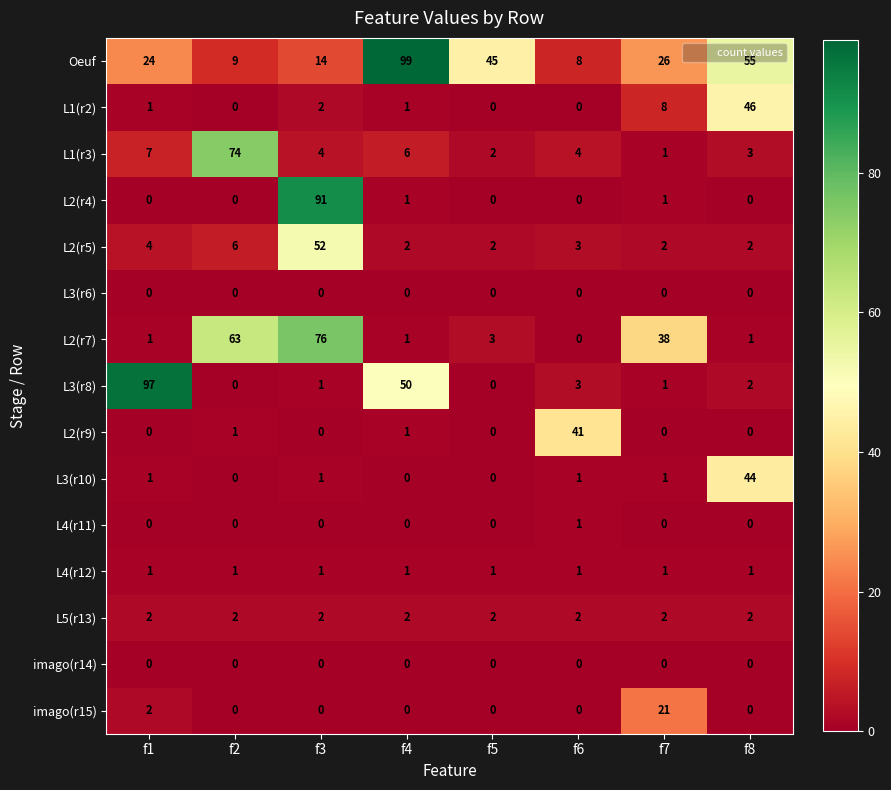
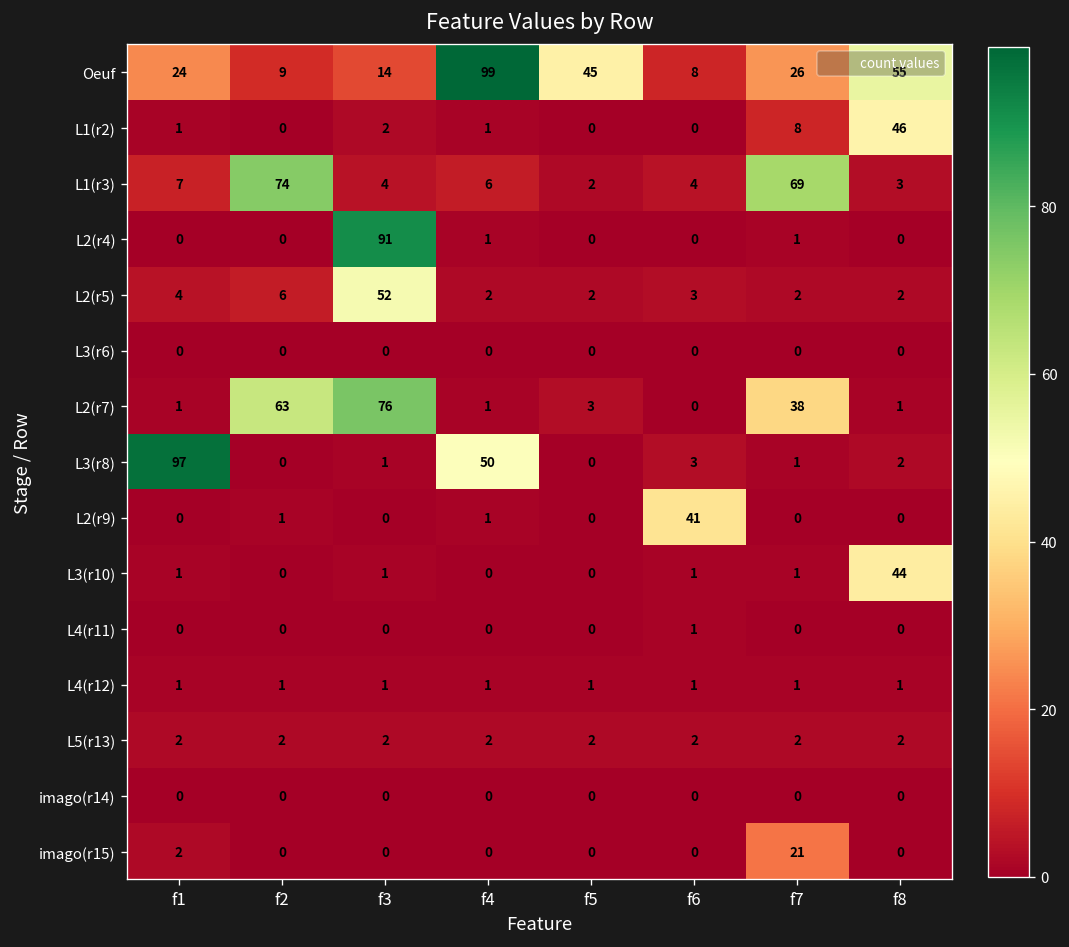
  {
    "Oeuf": {
      "f1": 24,
      "f2": 9,
      "f3": 14,
      "f4": 99,
      "f5": 45,
      "f6": 8,
      "f7": 26
    },
    "L1(r2)": {
      "f1": 1,
      "f2": 0,
      "f3": 2,
      "f4": 1,
      "f5": 0,
      "f6": 0,
      "f7": 8,
      "f8": 46
    },
    "L1(r3)": {
      "f1": 7,
      "f2": 74,
      "f3": 4,
      "f4": 6,
      "f5": 2,
      "f6": 4,
-     "f7": 1,
+     "f7": 69,
      "f8": 3
    },
    "L2(r4)": {
      "f1": 0,
      "f2": 0,
      "f3": 91,
      "f4": 1,
      "f5": 0,
      "f6": 0,
      "f7": 1,
      "f8": 0
    },
    "L2(r5)": {
      "f1": 4,
      "f2": 6,
      "f3": 52,
      "f4": 2,
      "f5": 2,
      "f6": 3,
      "f7": 2,
      "f8": 2
    },
    "L3(r6)": {
      "f1": 0,
      "f2": 0,
      "f3": 0,
      "f4": 0,
      "f5": 0,
      "f6": 0,
      "f7": 0,
      "f8": 0
    },
    "L2(r7)": {
      "f1": 1,
      "f2": 63,
      "f3": 76,
      "f4": 1,
      "f5": 3,
      "f6": 0,
      "f7": 38,
      "f8": 1
    },
    "L3(r8)": {
      "f1": 97,
      "f2": 0,
      "f3": 1,
      "f4": 50,
      "f5": 0,
      "f6": 3,
      "f7": 1,
      "f8": 2
    },
    "L2(r9)": {
      "f1": 0,
      "f2": 1,
      "f3": 0,
      "f4": 1,
      "f5": 0,
      "f6": 41,
      "f7": 0,
      "f8": 0
    },
    "L3(r10)": {
      "f1": 1,
      "f2": 0,
      "f3": 1,
      "f4": 0,
      "f5": 0,
      "f6": 1,
      "f7": 1,
      "f8": 44
    },
    "L4(r11)": {
      "f1": 0,
      "f2": 0,
      "f3": 0,
      "f4": 0,
      "f5": 0,
      "f6": 1,
      "f7": 0,
      "f8": 0
    },
    "L4(r12)": {
      "f1": 1,
      "f2": 1,
      "f3": 1,
      "f4": 1,
      "f5": 1,
      "f6": 1,
      "f7": 1,
      "f8": 1
    },
    "L5(r13)": {
      "f1": 2,
      "f2": 2,
      "f3": 2,
      "f4": 2,
      "f5": 2,
      "f6": 2,
      "f7": 2,
      "f8": 2
    },
    "imago(r14)": {
      "f1": 0,
      "f2": 0,
      "f3": 0,
      "f4": 0,
      "f5": 0,
      "f6": 0,
      "f7": 0,
      "f8": 0
    },
    "imago(r15)": {
      "f1": 2,
      "f2": 0,
      "f3": 0,
      "f4": 0,
      "f5": 0,
      "f6": 0,
      "f7": 21,
      "f8": 0
    }
  }
